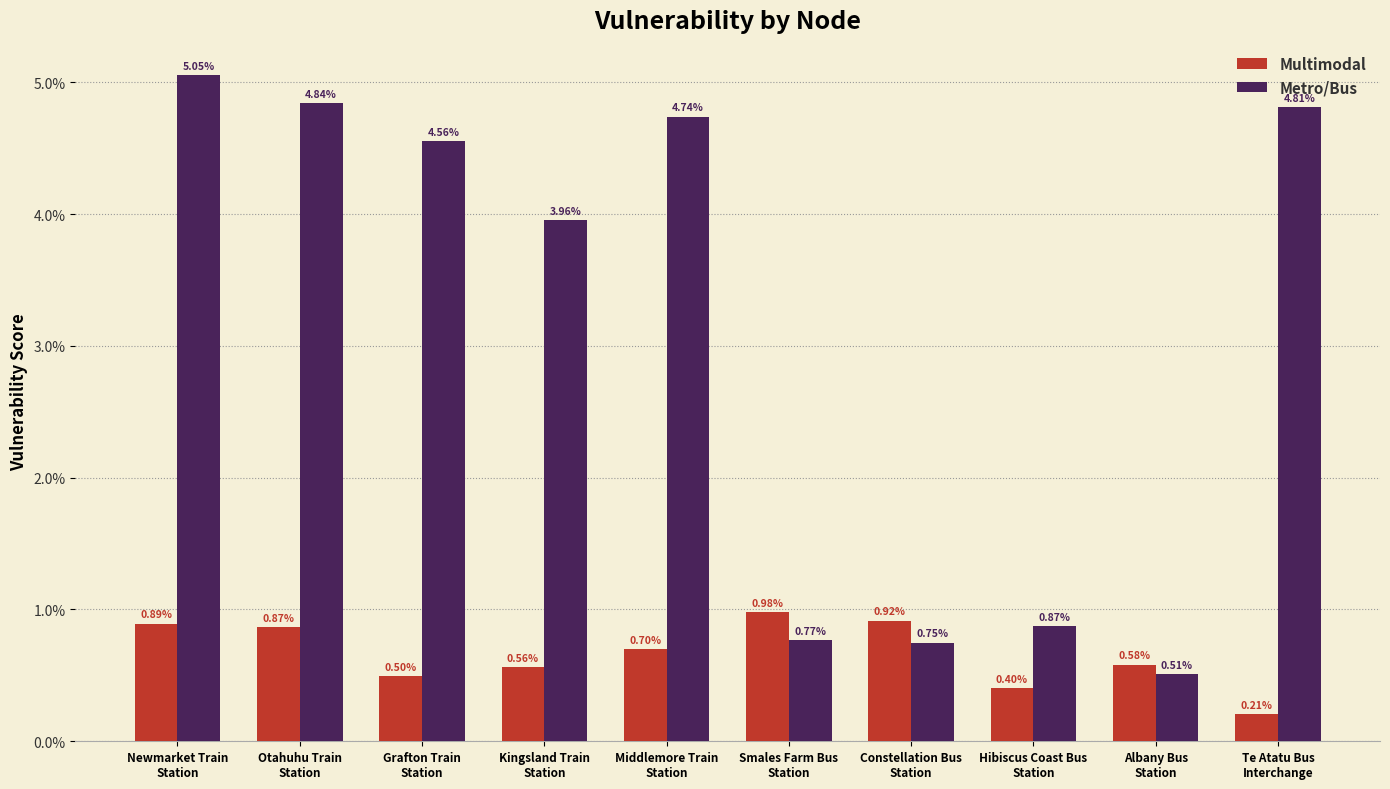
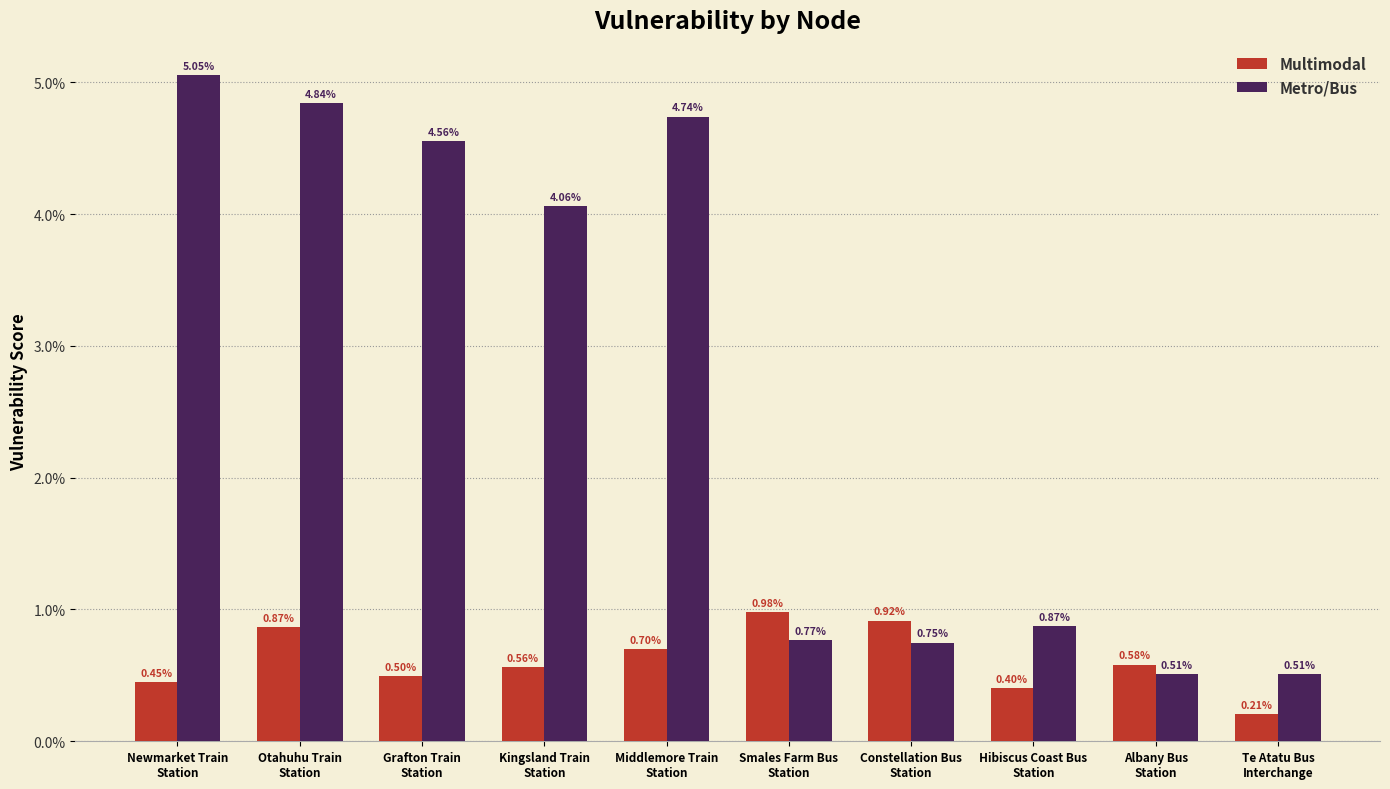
  {
    "Multimodal": {
-     "Newmarket Train Station": "0.89%",
+     "Newmarket Train Station": "0.45%",
      "Otahuhu Train Station": "0.87%",
      "Grafton Train Station": "0.50%",
      "Kingsland Train Station": "0.56%",
      "Middlemore Train Station": "0.70%",
      "Smales Farm Bus Station": "0.98%",
      "Constellation Bus Station": "0.92%",
      "Hibiscus Coast Bus Station": "0.40%",
      "Albany Bus Station": "0.58%",
      "Te Atatu Bus Interchange": "0.21%"
    },
    "Metro/Bus": {
      "Newmarket Train Station": "5.05%",
      "Otahuhu Train Station": "4.84%",
      "Grafton Train Station": "4.56%",
-     "Kingsland Train Station": "3.96%",
+     "Kingsland Train Station": "4.06%",
      "Middlemore Train Station": "4.74%",
      "Smales Farm Bus Station": "0.77%",
      "Constellation Bus Station": "0.75%",
      "Hibiscus Coast Bus Station": "0.87%",
      "Albany Bus Station": "0.51%",
-     "Te Atatu Bus Interchange": "4.81%"
+     "Te Atatu Bus Interchange": "0.51%"
    }
  }
